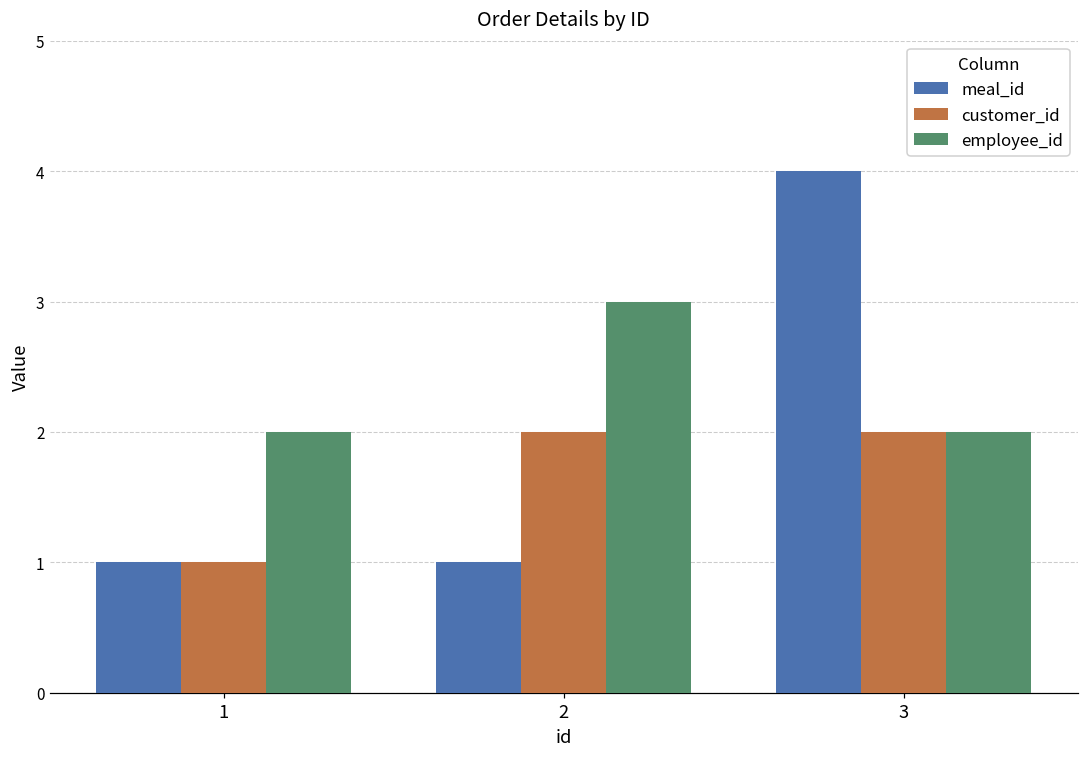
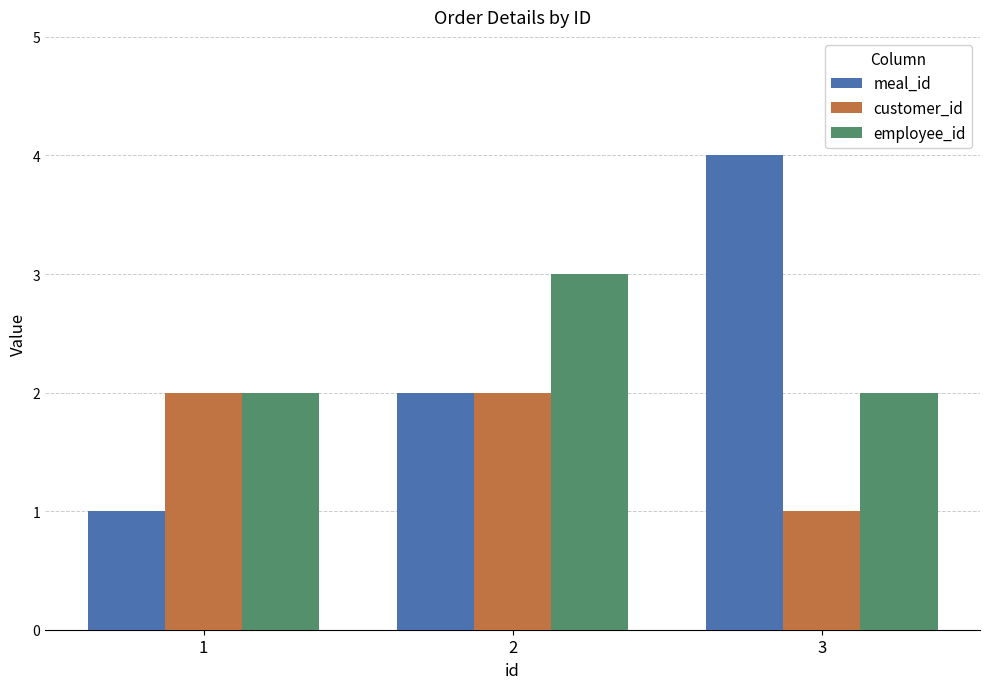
  {
    "meal_id": {
      "1": 1,
-     "2": 1,
+     "2": 2,
      "3": 4
    },
    "customer_id": {
-     "1": 1,
+     "1": 2,
      "2": 2,
-     "3": 2
+     "3": 1
    },
    "employee_id": {
      "1": 2,
      "2": 3,
      "3": 2
    }
  }
